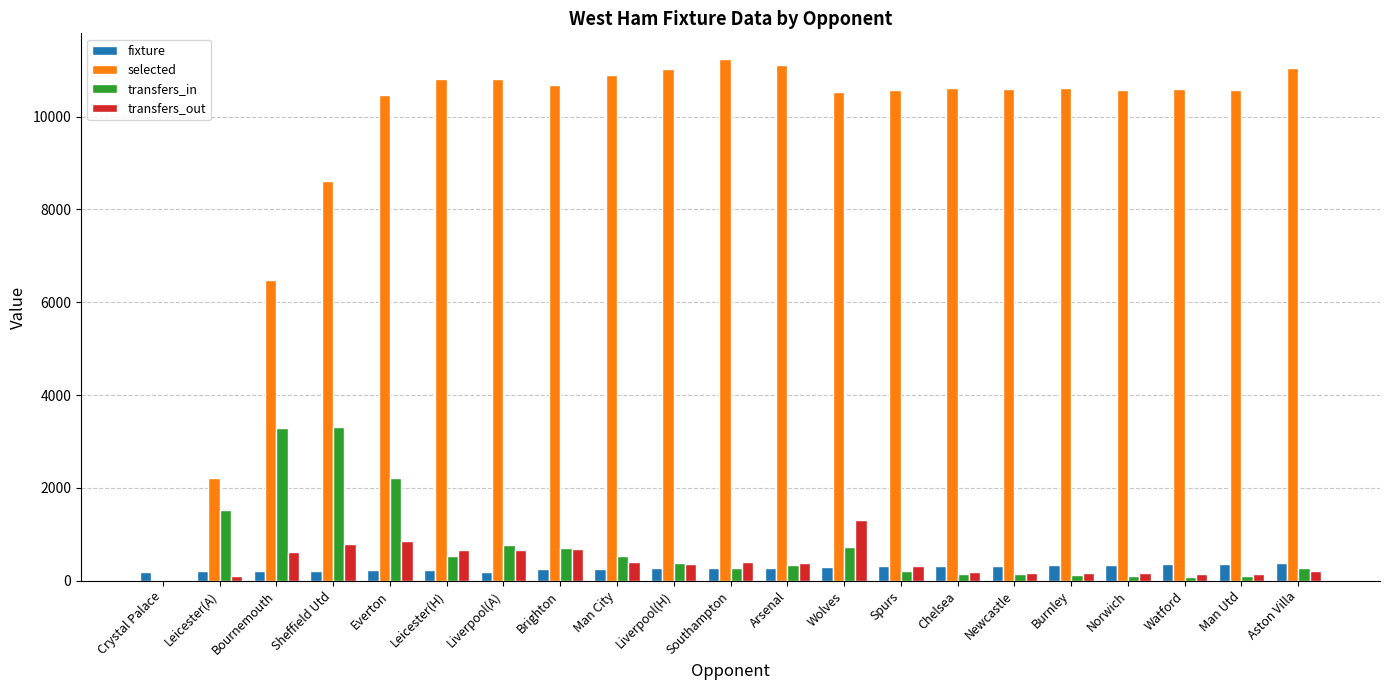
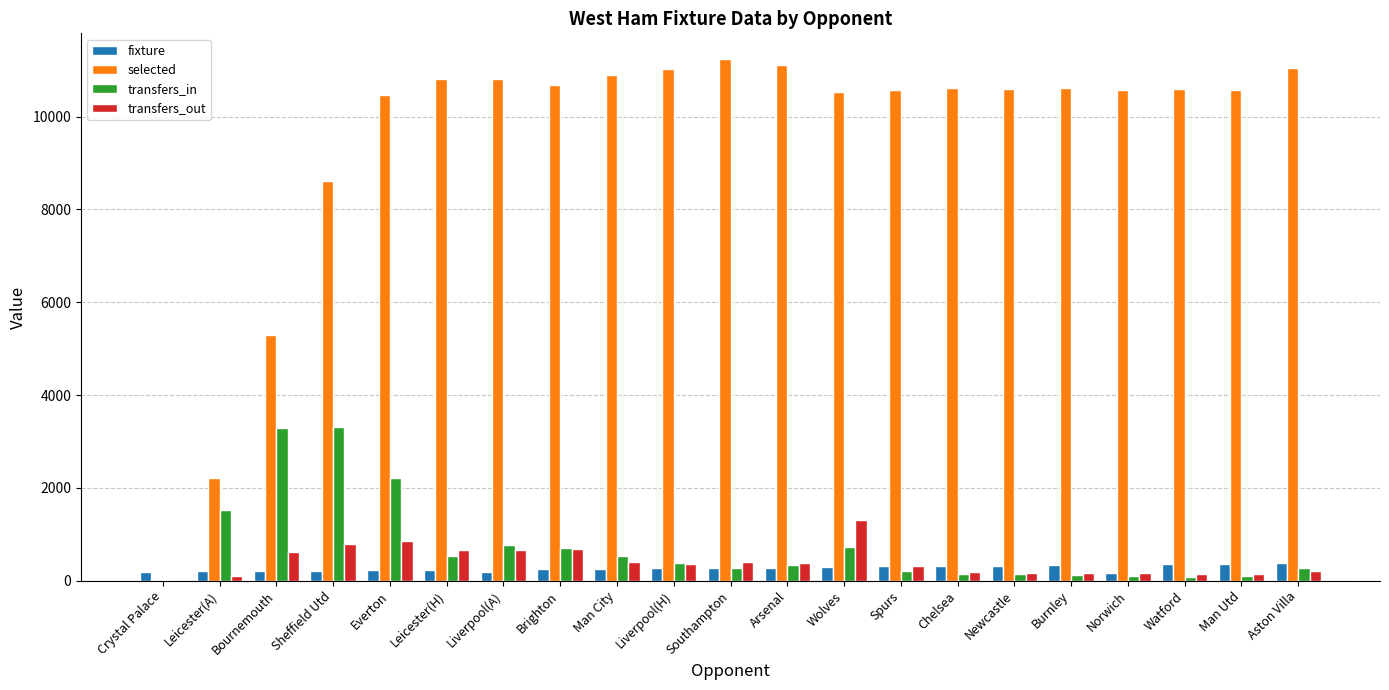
  {
    "fixture": {
      "Crystal Palace": 200,
      "Leicester(A)": 200,
      "Bournemouth": 200,
      "Sheffield Utd": 200,
      "Everton": 200,
      "Leicester(H)": 200,
      "Liverpool(A)": 200,
      "Brighton": 300,
      "Man City": 300,
      "Liverpool(H)": 300,
      "Southampton": 300,
      "Arsenal": 300,
      "Wolves": 300,
      "Spurs": 300,
      "Chelsea": 300,
      "Newcastle": 300,
      "Burnley": 300,
-     "Norwich": 300,
+     "Norwich": 200,
      "Watford": 400,
      "Man Utd": 400,
      "Aston Villa": 400
    },
    "selected": {
      "Crystal Palace": 0,
      "Leicester(A)": 2200,
-     "Bournemouth": 6500,
+     "Bournemouth": 5300,
      "Sheffield Utd": 8600,
      "Everton": 10500,
      "Leicester(H)": 10800,
      "Liverpool(A)": 10800,
      "Brighton": 10700,
      "Man City": 10900,
      "Liverpool(H)": 11000,
      "Southampton": 11200,
      "Arsenal": 11100,
      "Wolves": 10500,
      "Spurs": 10600,
      "Chelsea": 10600,
      "Newcastle": 10600,
      "Burnley": 10600,
      "Norwich": 10600,
      "Watford": 10600,
      "Man Utd": 10600,
      "Aston Villa": 11000
    },
    "transfers_in": {
      "Crystal Palace": 0,
      "Leicester(A)": 1500,
      "Bournemouth": 3300,
      "Sheffield Utd": 3300,
      "Everton": 2200,
      "Leicester(H)": 500,
      "Liverpool(A)": 800,
      "Brighton": 700,
      "Man City": 500,
      "Liverpool(H)": 400,
      "Southampton": 300,
      "Arsenal": 300,
      "Wolves": 700,
      "Spurs": 200,
      "Chelsea": 200,
      "Newcastle": 200,
      "Burnley": 100,
      "Norwich": 100,
      "Watford": 100,
      "Man Utd": 100,
      "Aston Villa": 300
    },
    "transfers_out": {
      "Crystal Palace": 0,
      "Leicester(A)": 100,
      "Bournemouth": 600,
      "Sheffield Utd": 800,
      "Everton": 900,
      "Leicester(H)": 700,
      "Liverpool(A)": 700,
      "Brighton": 700,
      "Man City": 400,
      "Liverpool(H)": 400,
      "Southampton": 400,
      "Arsenal": 400,
      "Wolves": 1300,
      "Spurs": 300,
      "Chelsea": 200,
      "Newcastle": 200,
      "Burnley": 200,
      "Norwich": 200,
      "Watford": 200,
      "Man Utd": 100,
      "Aston Villa": 200
    }
  }
